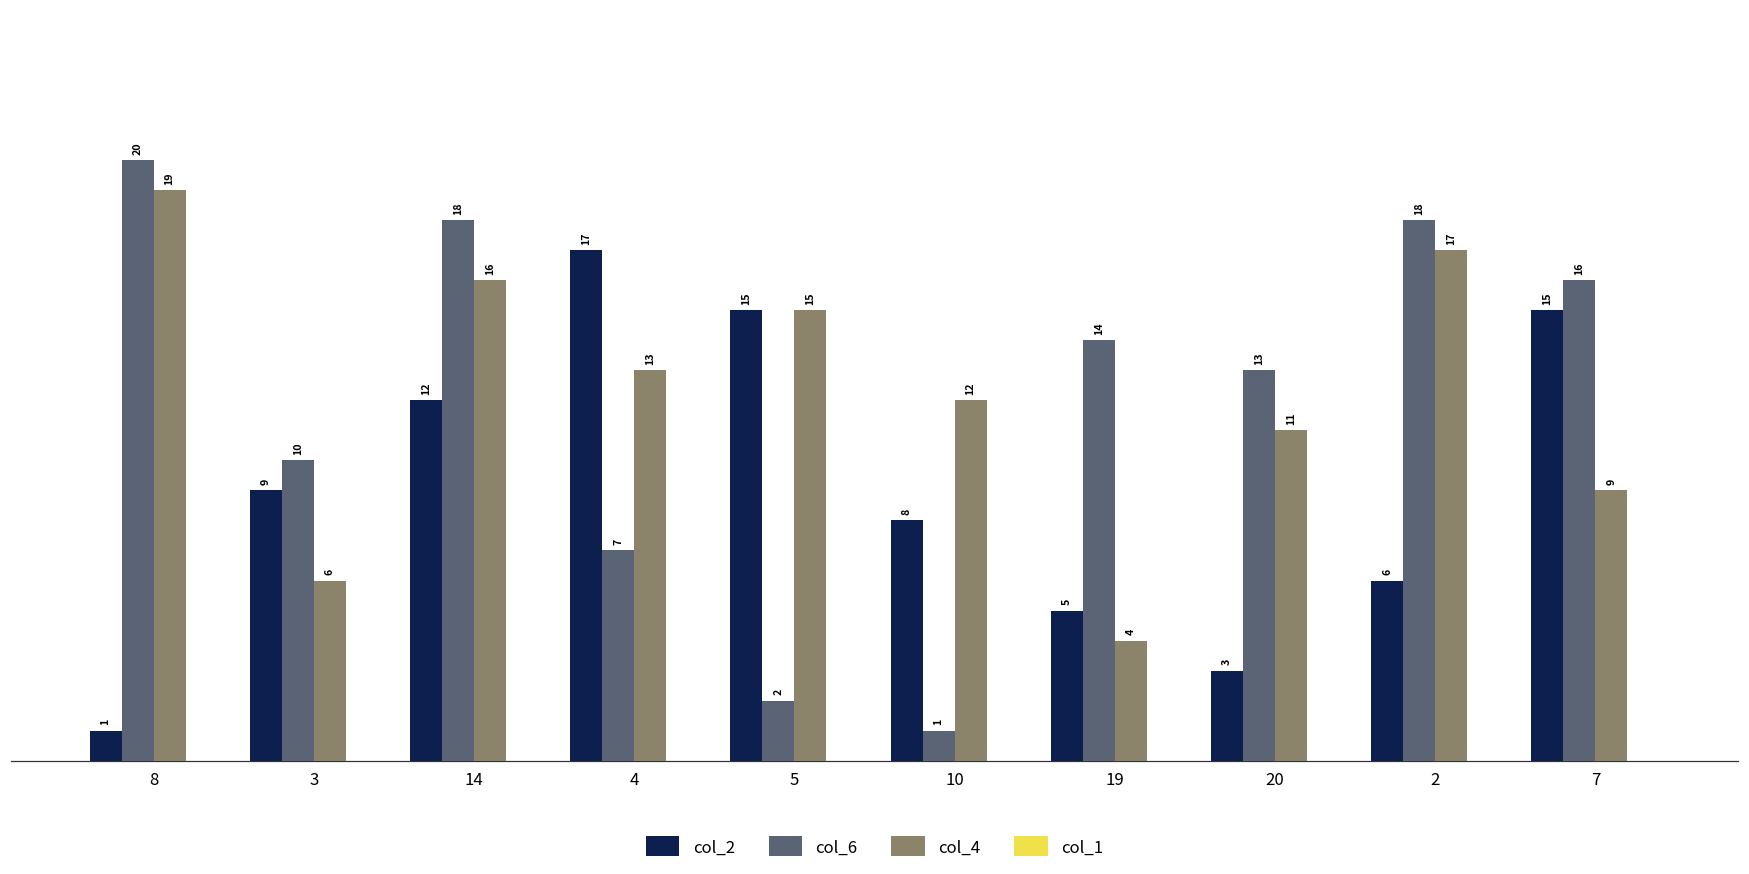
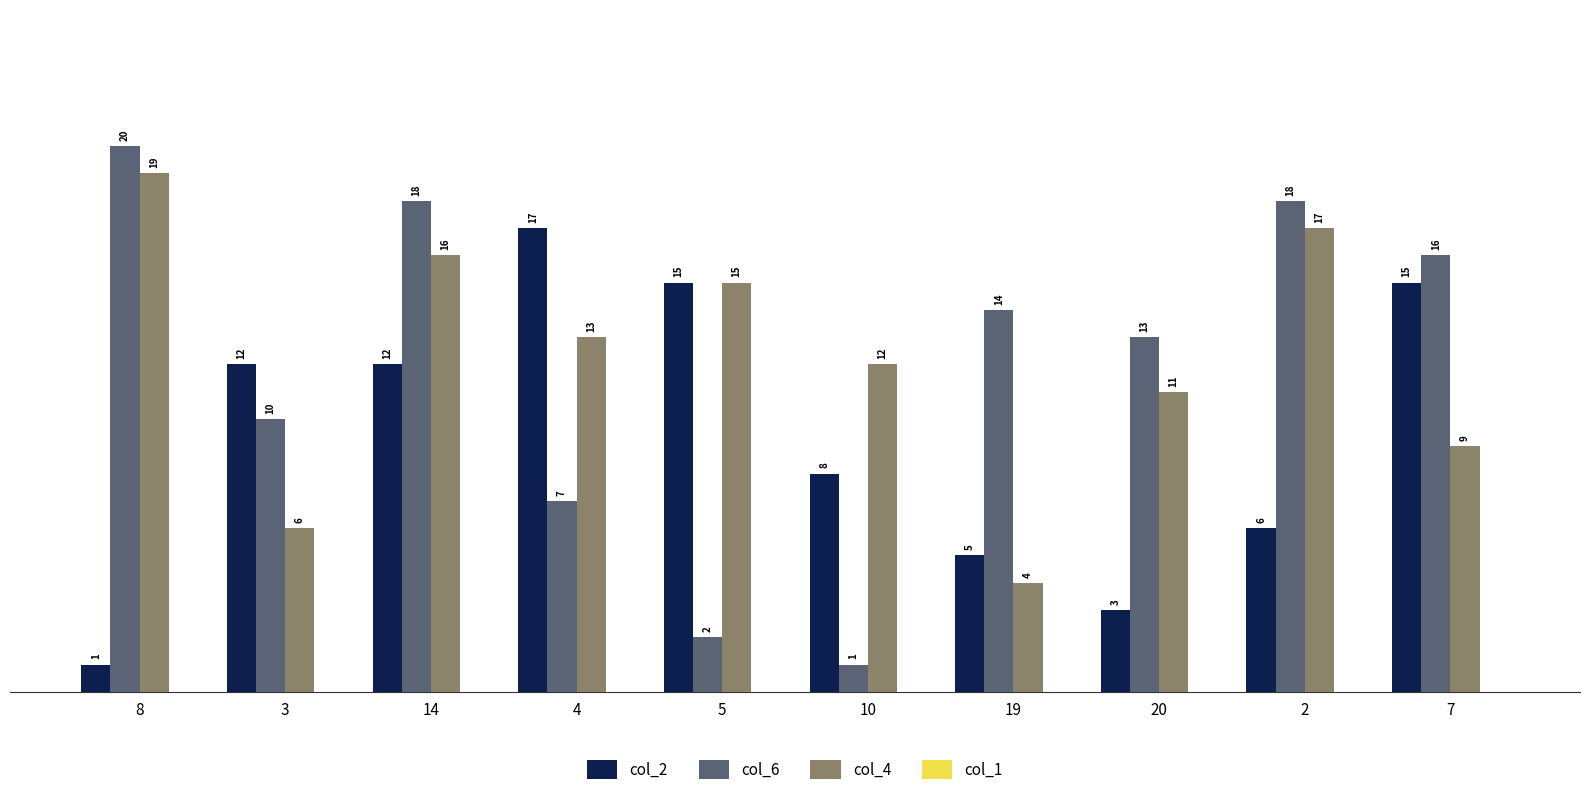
  {
    "col_2": {
      "8": 1,
-     "3": 9,
+     "3": 12,
      "14": 12,
      "4": 17,
      "5": 15,
      "10": 8,
      "19": 5,
      "20": 3,
      "2": 6,
      "7": 15
    }
  }
